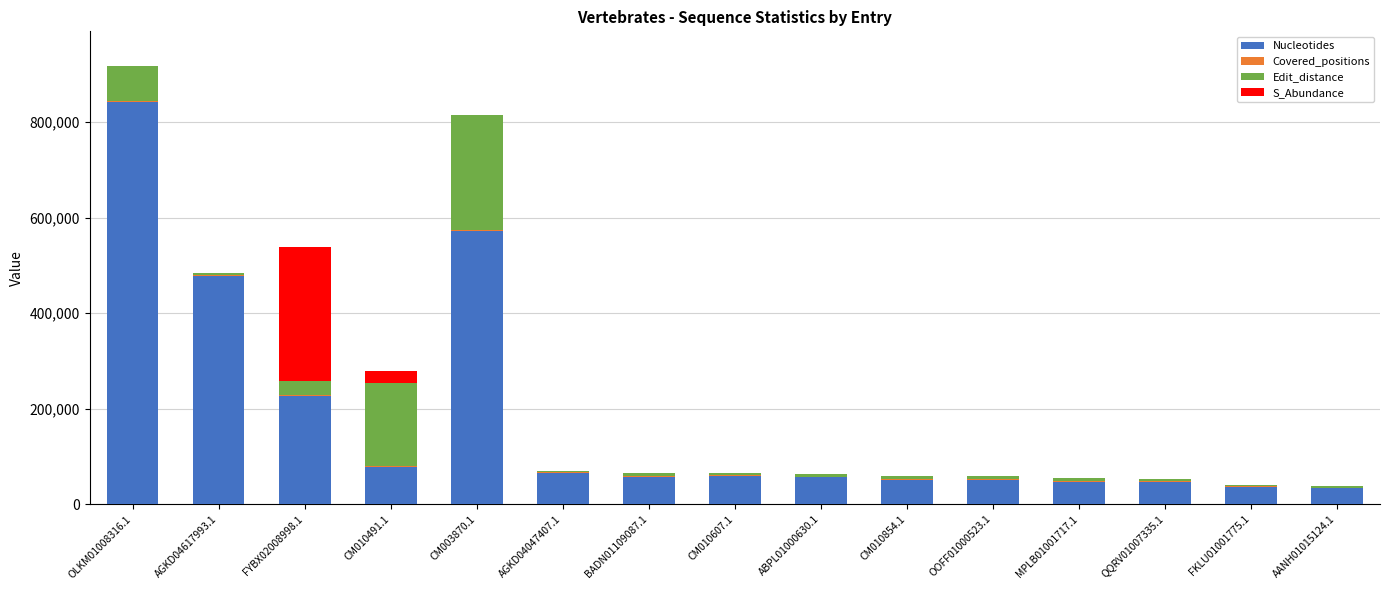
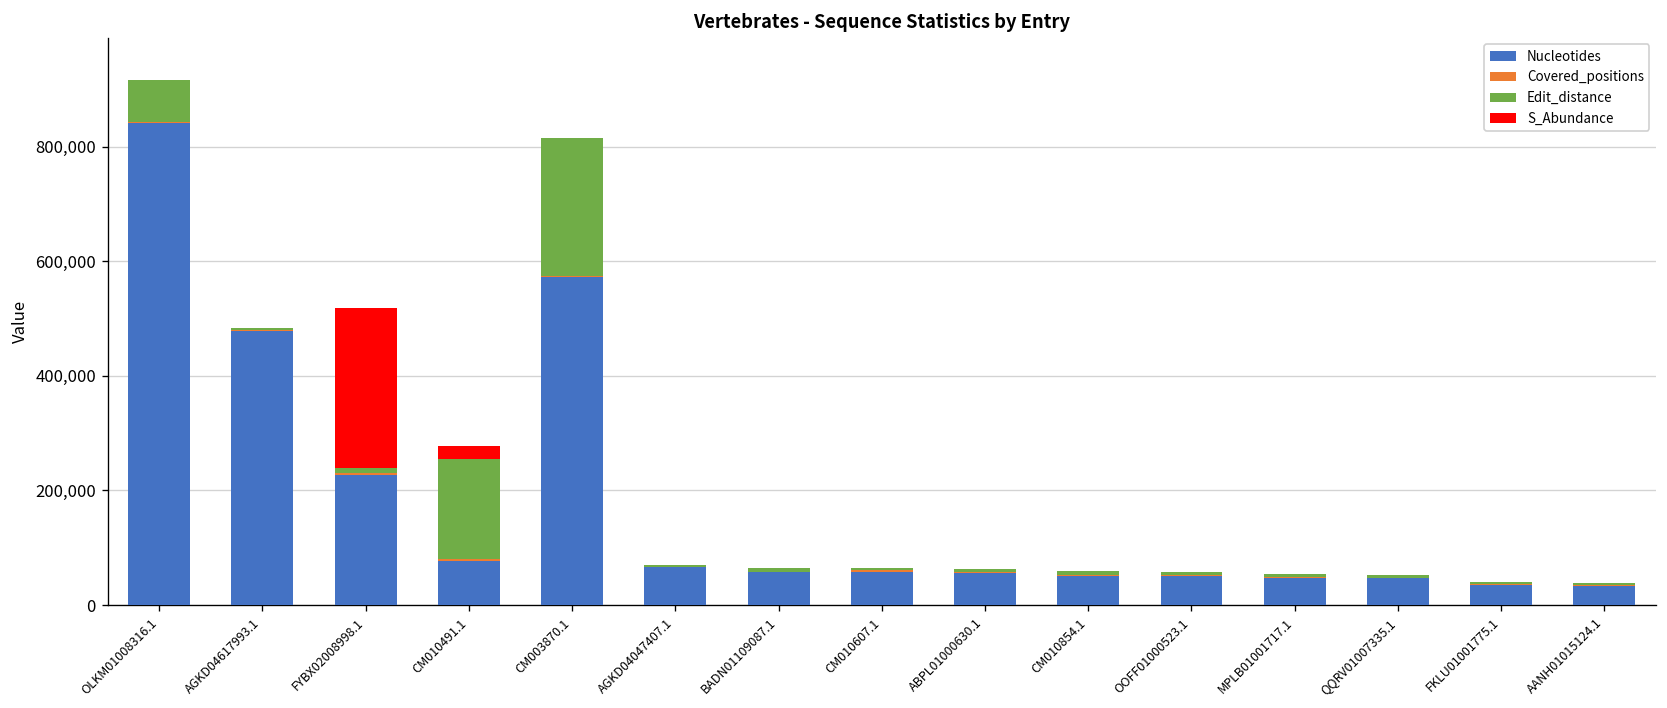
  {
    "Nucleotides": {
      "OLKM01008316.1": "840,000",
      "AGKD04617993.1": "480,000",
      "FYBX02008998.1": "230,000",
      "CM010491.1": "80,000",
      "CM003870.1": "570,000",
      "AGKD04047407.1": "70,000",
      "BADN01109087.1": "60,000",
      "CM010607.1": "60,000",
      "ABPL01000630.1": "60,000",
      "CM010854.1": "50,000",
      "OOFF01000523.1": "50,000",
      "MPLB01001717.1": "50,000",
      "QQRV01007335.1": "50,000",
      "FKLU01001775.1": "40,000",
      "AANH01015124.1": "30,000"
    },
    "Edit_distance": {
      "OLKM01008316.1": "70,000",
-     "FYBX02008998.1": "30,000",
+     "FYBX02008998.1": "10,000",
      "CM010491.1": "180,000",
      "CM003870.1": "240,000",
      "BADN01109087.1": "10,000",
      "CM010854.1": "10,000",
      "OOFF01000523.1": "10,000",
      "MPLB01001717.1": "10,000"
    },
    "S_Abundance": {
      "FYBX02008998.1": "280,000",
      "CM010491.1": "20,000"
    }
  }
